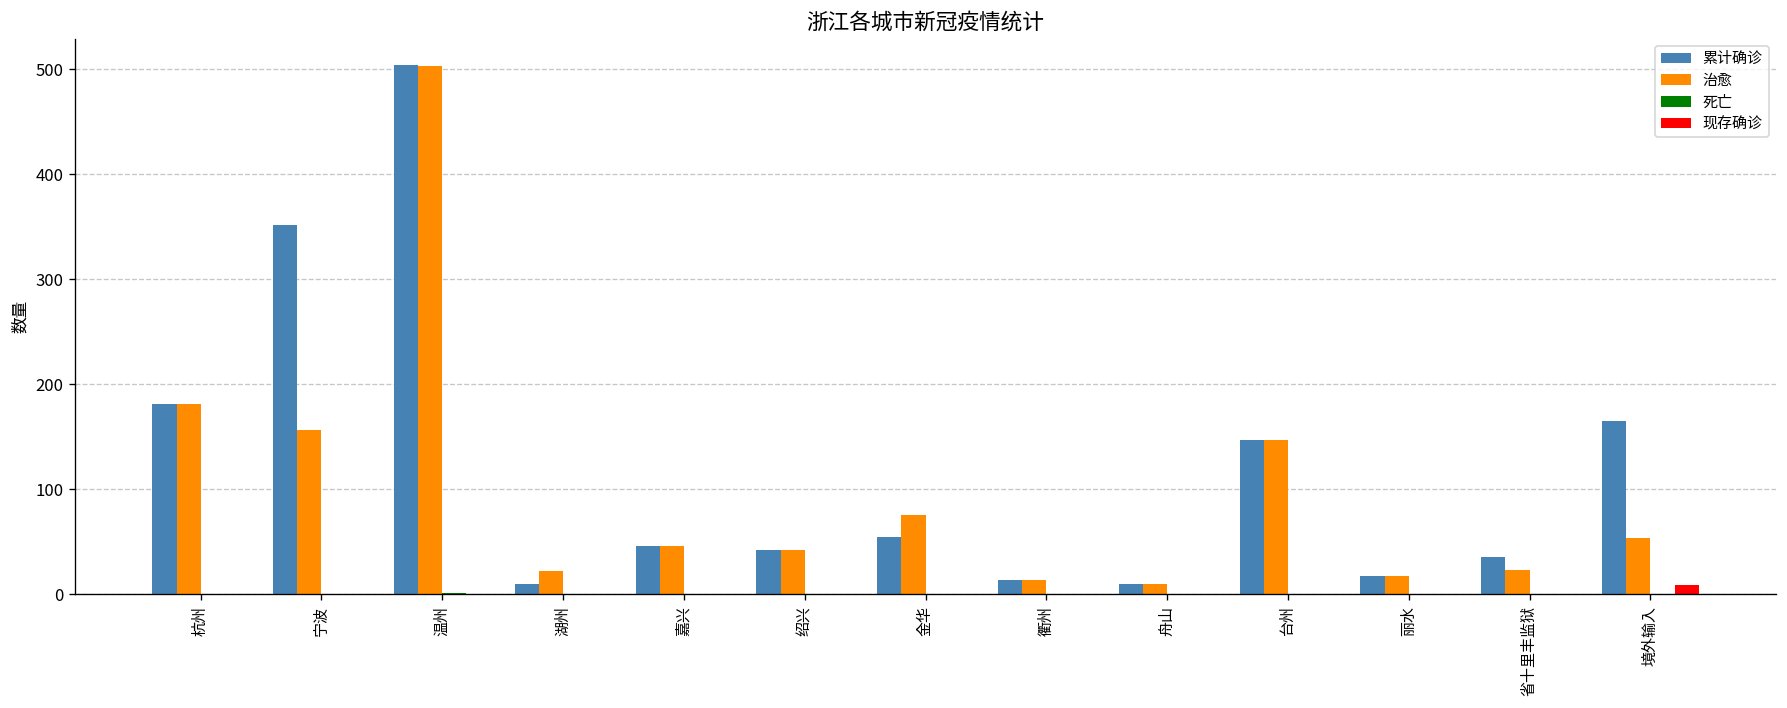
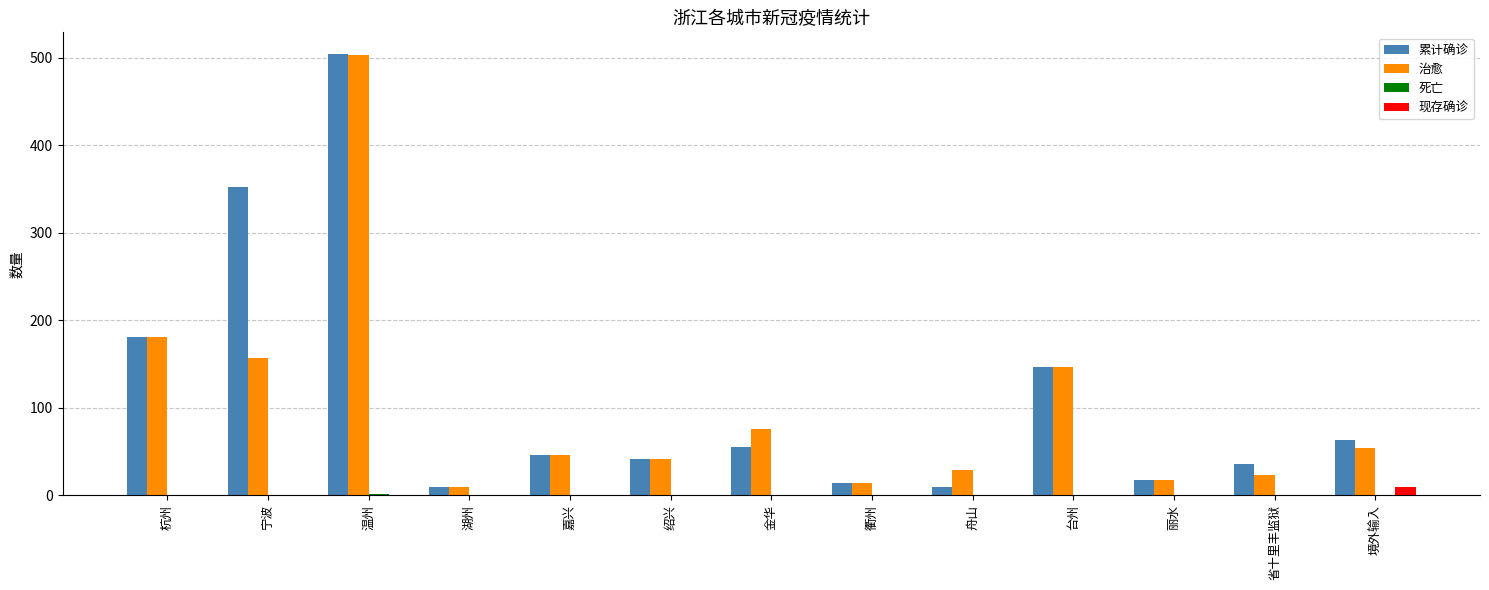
  {
    "累计确诊": {
      "杭州": 180,
      "宁波": 350,
      "温州": 500,
      "湖州": 10,
      "嘉兴": 50,
      "绍兴": 40,
      "金华": 60,
      "衢州": 10,
      "舟山": 10,
      "台州": 150,
      "丽水": 20,
      "省十里丰监狱": 40,
-     "境外输入": 170
+     "境外输入": 60
    },
    "治愈": {
      "杭州": 180,
      "宁波": 160,
      "温州": 500,
-     "湖州": 20,
+     "湖州": 10,
      "嘉兴": 50,
      "绍兴": 40,
      "金华": 80,
      "衢州": 10,
-     "舟山": 10,
+     "舟山": 30,
      "台州": 150,
      "丽水": 20,
      "省十里丰监狱": 20,
      "境外输入": 50
    },
    "死亡": {
      "杭州": 0,
      "宁波": 0,
      "湖州": 0,
      "嘉兴": 0,
      "绍兴": 0,
      "金华": 0,
      "衢州": 0,
      "舟山": 0,
      "台州": 0,
      "丽水": 0,
      "省十里丰监狱": 0,
      "境外输入": 0
    },
    "现存确诊": {
      "杭州": 0,
      "宁波": 0,
      "温州": 0,
      "湖州": 0,
      "嘉兴": 0,
      "绍兴": 0,
      "金华": 0,
      "衢州": 0,
      "舟山": 0,
      "台州": 0,
      "丽水": 0,
      "省十里丰监狱": 0,
      "境外输入": 10
    }
  }
